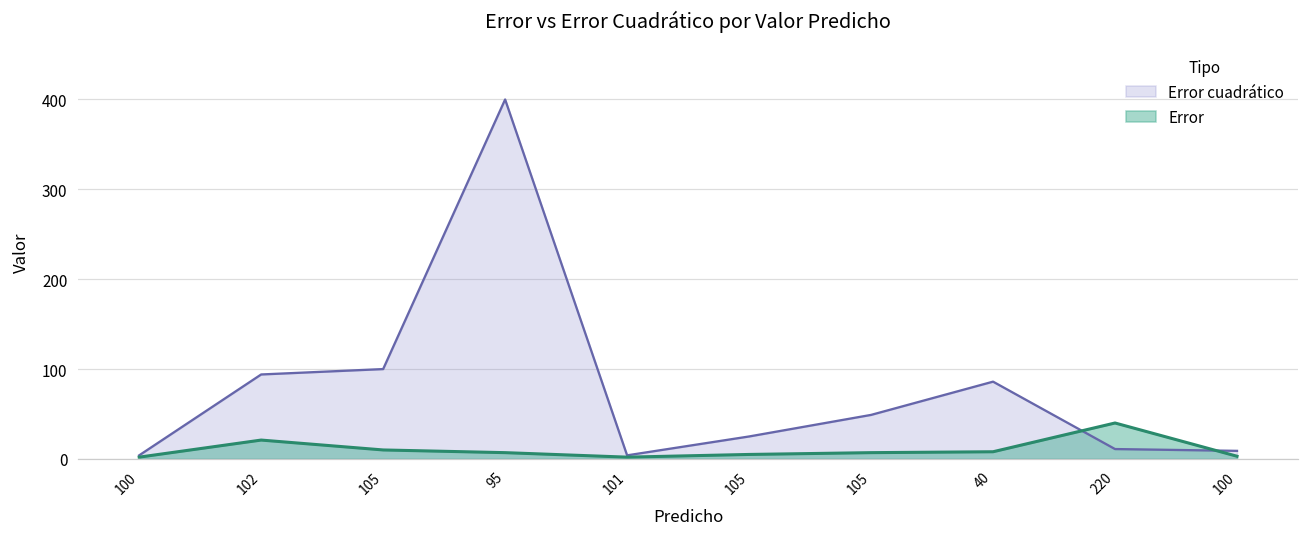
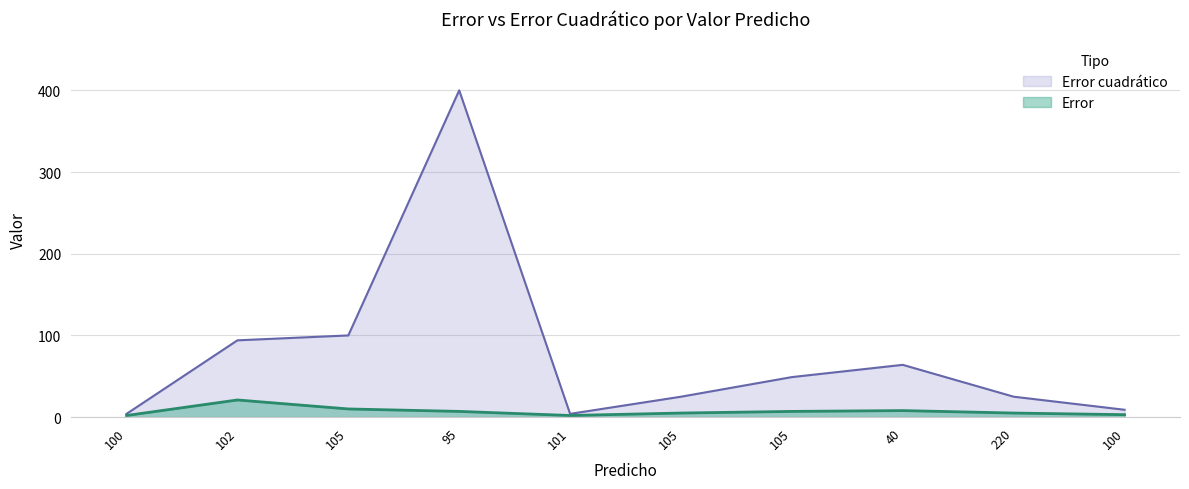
  {
    "Error cuadrático": {
      "102": 90,
      "95": 400,
-     "40": 90,
-     "220": 10
+     "40": 60,
+     "220": 30
    },
    "Error": {
      "102": 20,
      "95": 10,
      "40": 10,
-     "220": 40
+     "220": 10
    }
  }
